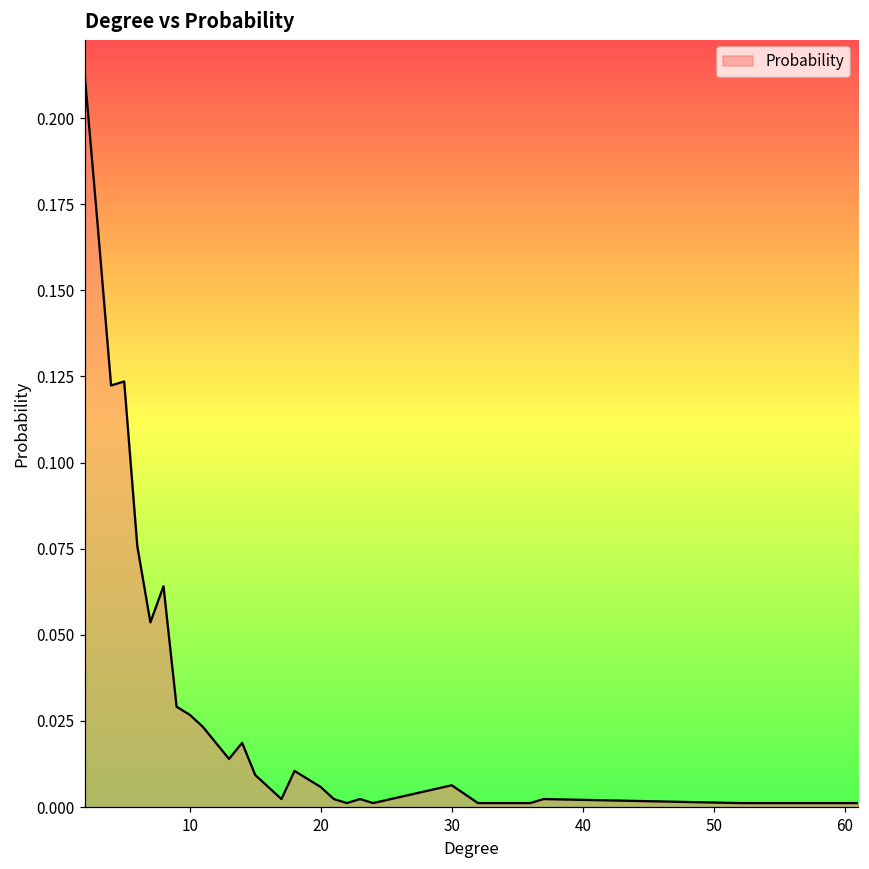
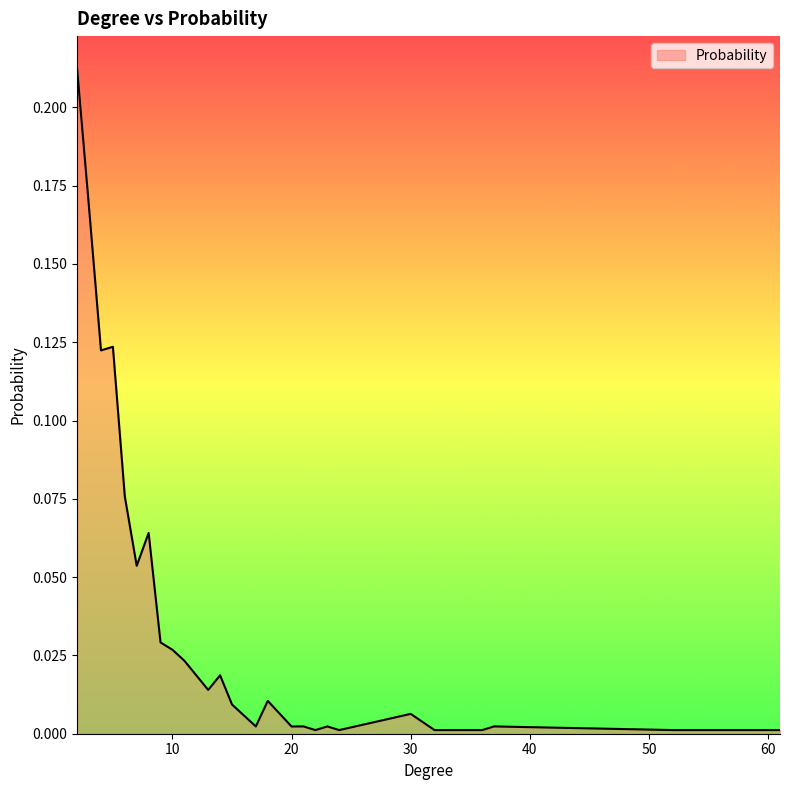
  {
    "10": 0.027,
-   "20": 0.006,
+   "20": 0.002,
    "30": 0.006
  }
